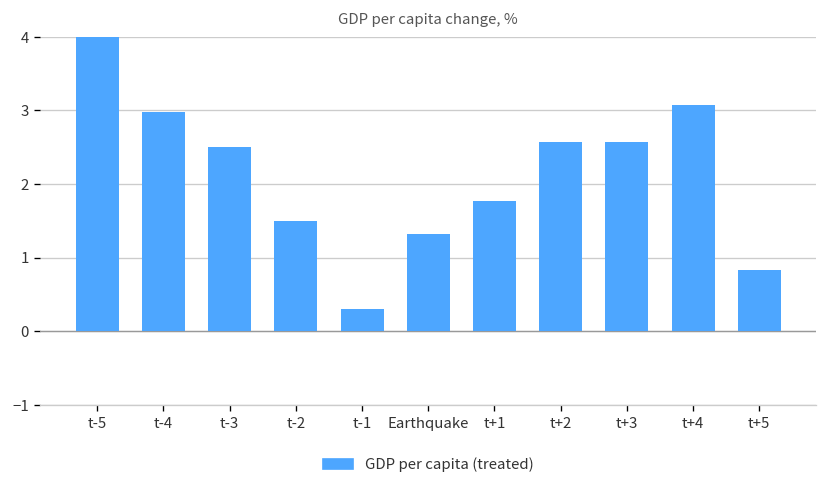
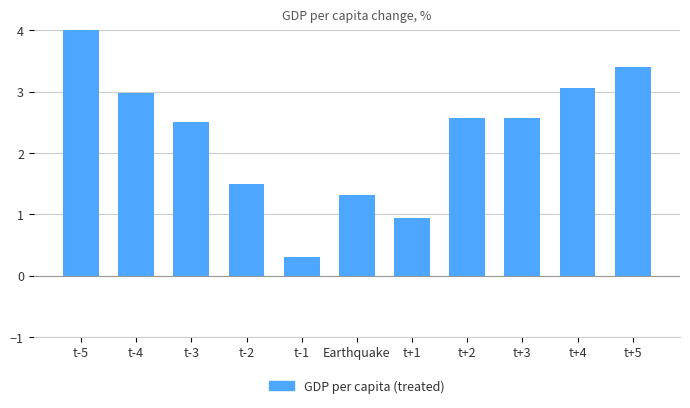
  {
    "t-4": 3.0,
    "t-3": 2.5,
    "t-2": 1.5,
    "t-1": 0.3,
    "Earthquake": 1.3,
-   "t+1": 1.8,
+   "t+1": 0.9,
    "t+2": 2.6,
    "t+3": 2.6,
    "t+4": 3.1,
-   "t+5": 0.8
+   "t+5": 3.4
  }
